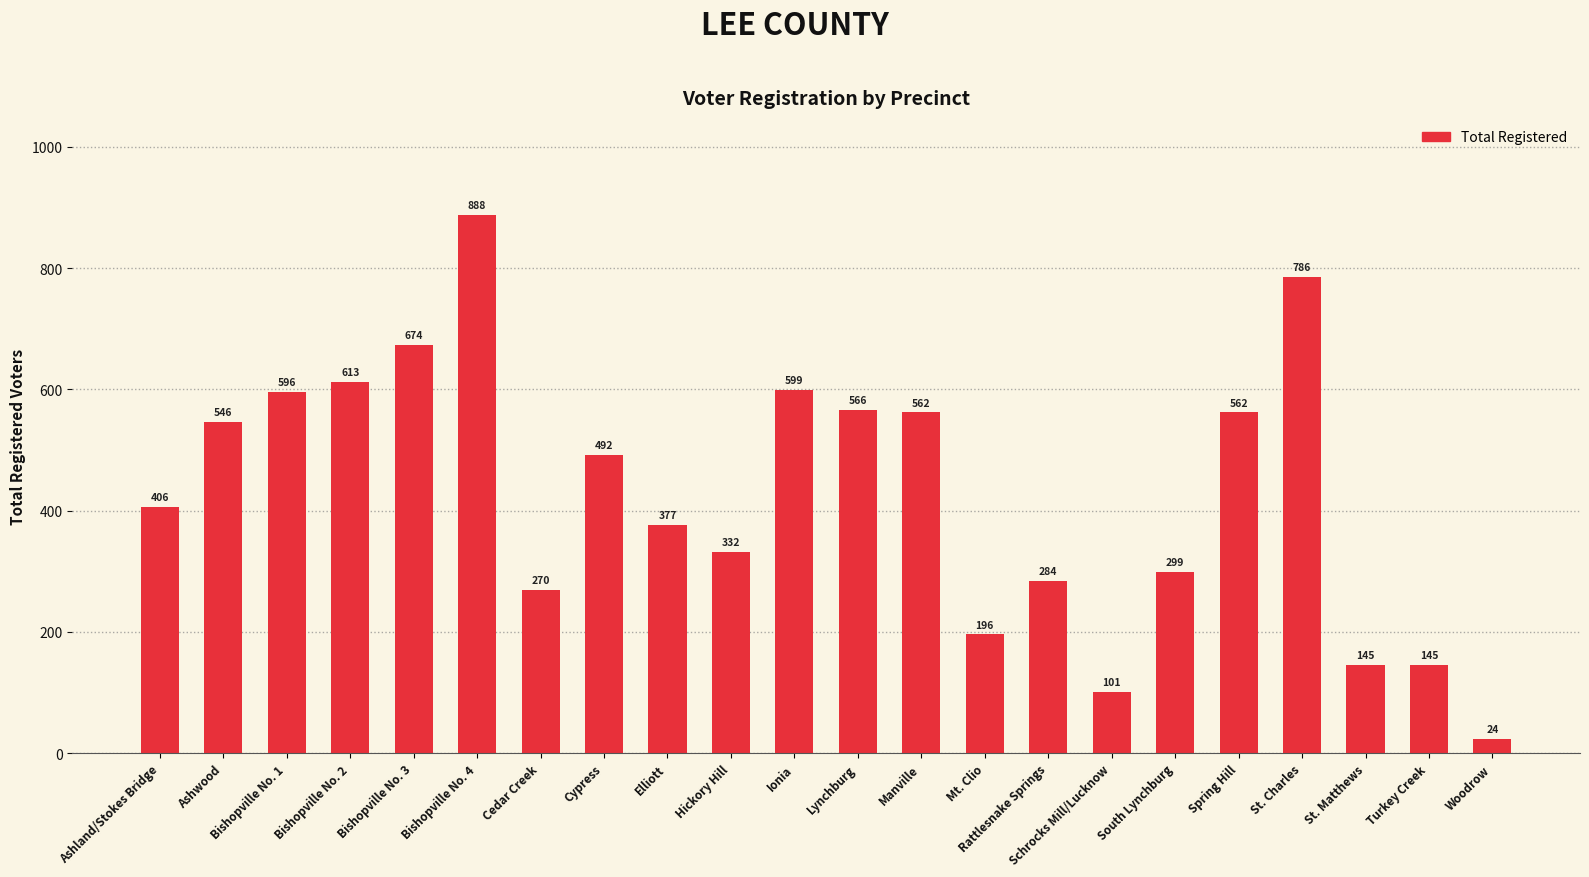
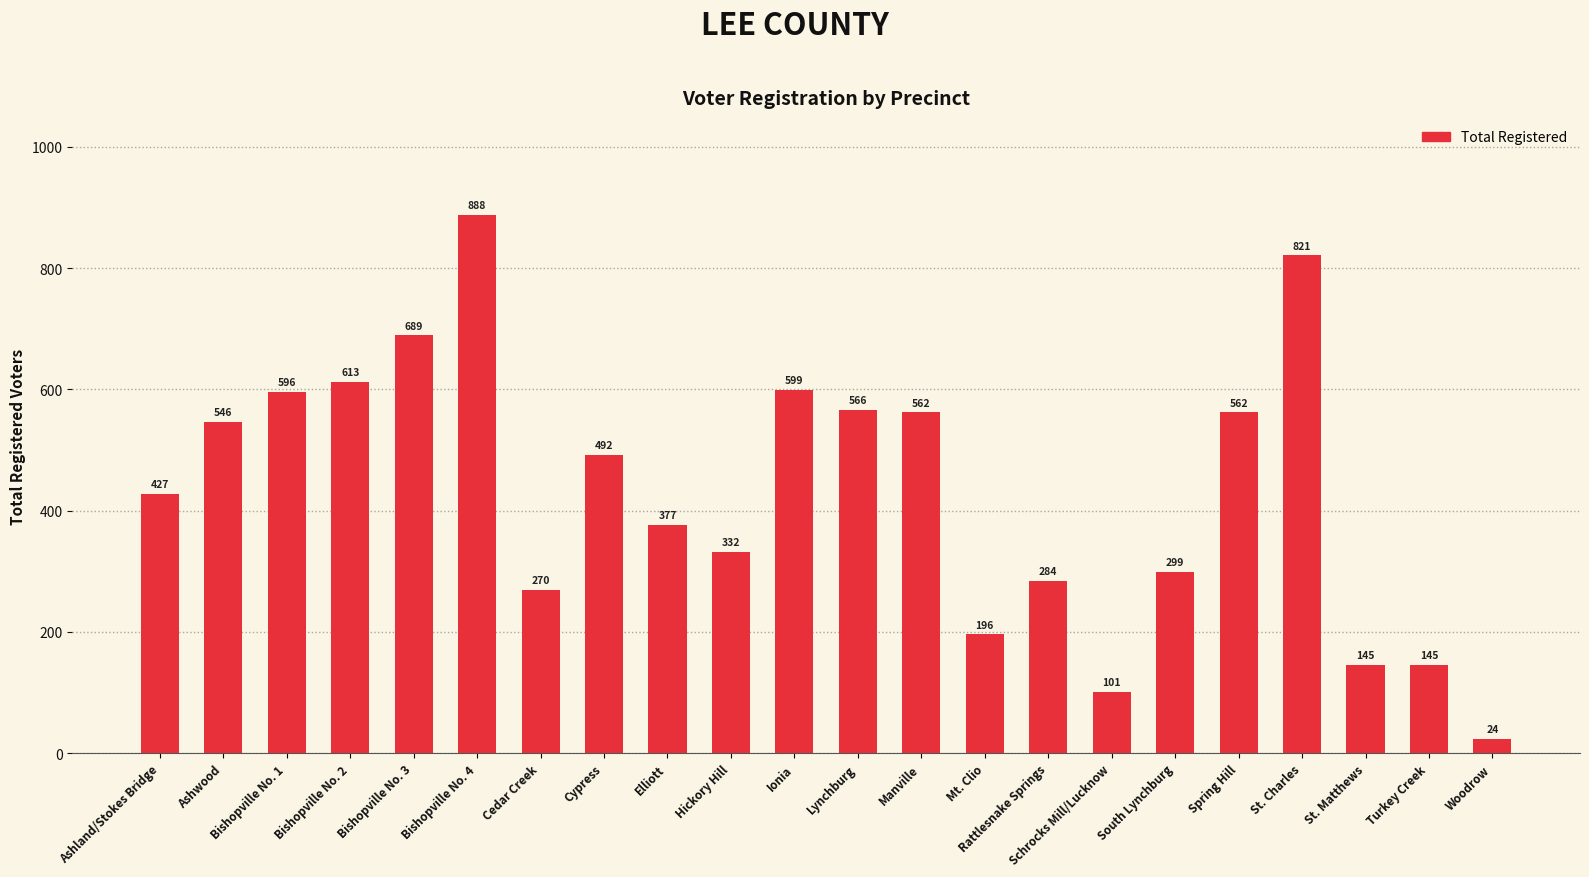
  {
-   "Ashland/Stokes Bridge": 406,
+   "Ashland/Stokes Bridge": 427,
    "Ashwood": 546,
    "Bishopville No. 1": 596,
    "Bishopville No. 2": 613,
-   "Bishopville No. 3": 674,
+   "Bishopville No. 3": 689,
    "Bishopville No. 4": 888,
    "Cedar Creek": 270,
    "Cypress": 492,
    "Elliott": 377,
    "Hickory Hill": 332,
    "Ionia": 599,
    "Lynchburg": 566,
    "Manville": 562,
    "Mt. Clio": 196,
    "Rattlesnake Springs": 284,
    "Schrocks Mill/Lucknow": 101,
    "South Lynchburg": 299,
    "Spring Hill": 562,
-   "St. Charles": 786,
+   "St. Charles": 821,
    "St. Matthews": 145,
    "Turkey Creek": 145,
    "Woodrow": 24
  }
